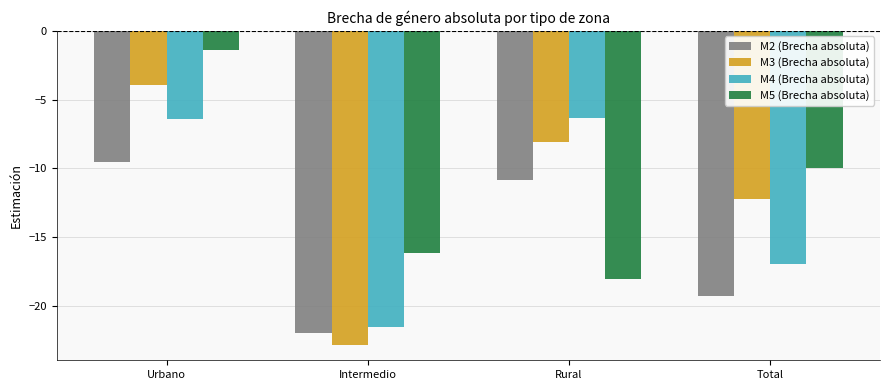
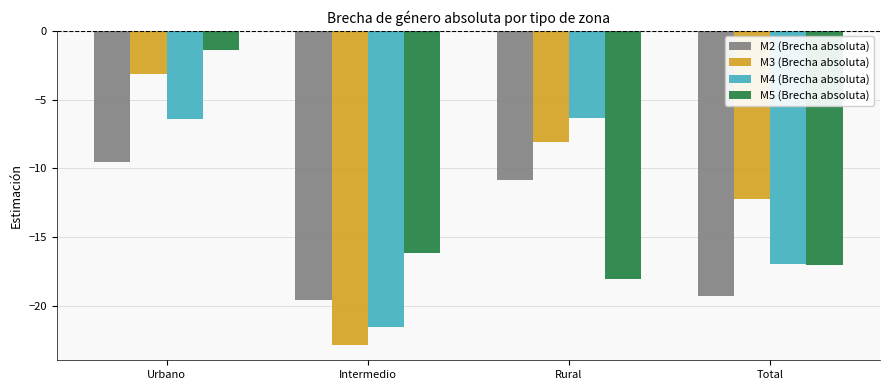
  {
    "M2 (Brecha absoluta)": {
      "Urbano": -9.5,
-     "Intermedio": -22.0,
+     "Intermedio": -19.6,
      "Rural": -10.9,
      "Total": -19.3
    },
    "M3 (Brecha absoluta)": {
-     "Urbano": -3.9,
+     "Urbano": -3.2,
      "Intermedio": -22.8,
      "Rural": -8.0,
      "Total": -12.2
    },
    "M4 (Brecha absoluta)": {
      "Urbano": -6.4,
      "Intermedio": -21.5,
      "Rural": -6.3,
      "Total": -16.9
    },
    "M5 (Brecha absoluta)": {
      "Urbano": -1.4,
      "Intermedio": -16.2,
      "Rural": -18.0,
-     "Total": -10.0
+     "Total": -17.0
    }
  }
